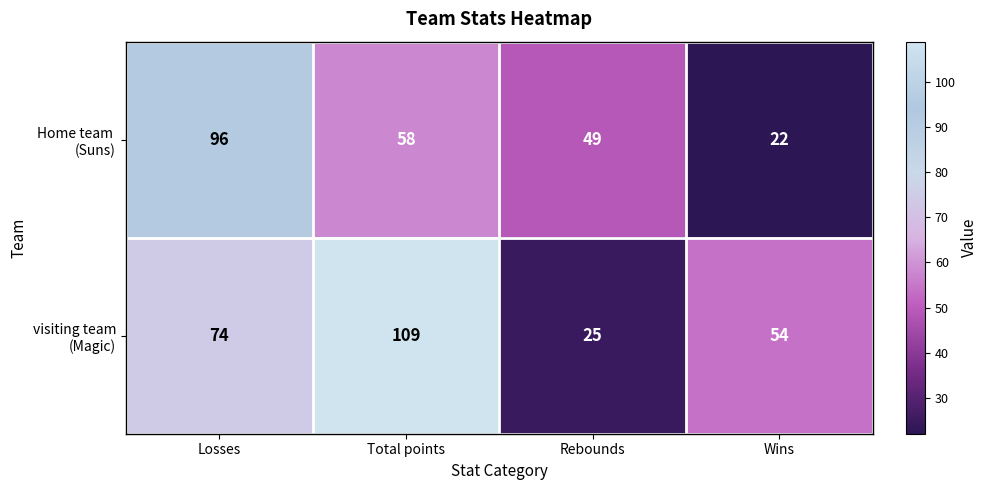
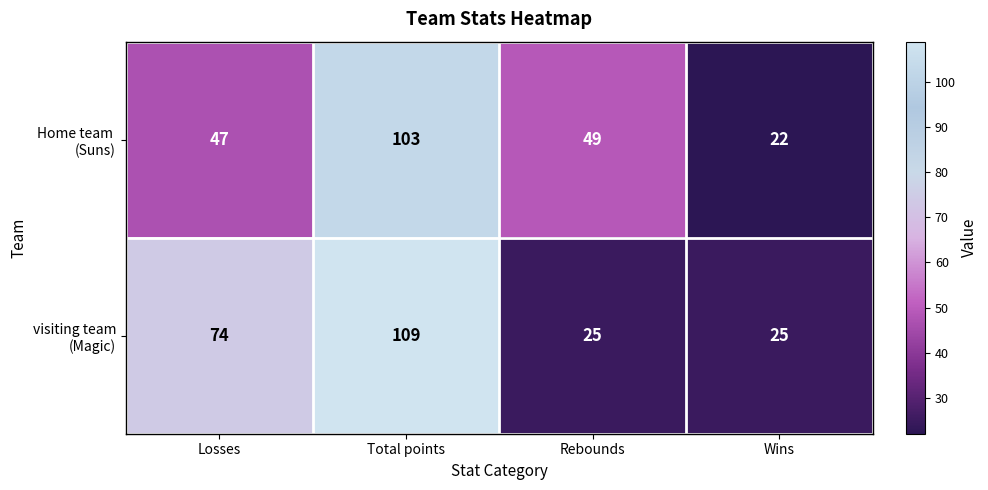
  {
    "Home team (Suns)": {
-     "Losses": 96,
-     "Total points": 58,
+     "Losses": 47,
+     "Total points": 103,
      "Rebounds": 49,
      "Wins": 22
    },
    "visiting team (Magic)": {
      "Losses": 74,
      "Total points": 109,
      "Rebounds": 25,
-     "Wins": 54
+     "Wins": 25
    }
  }
